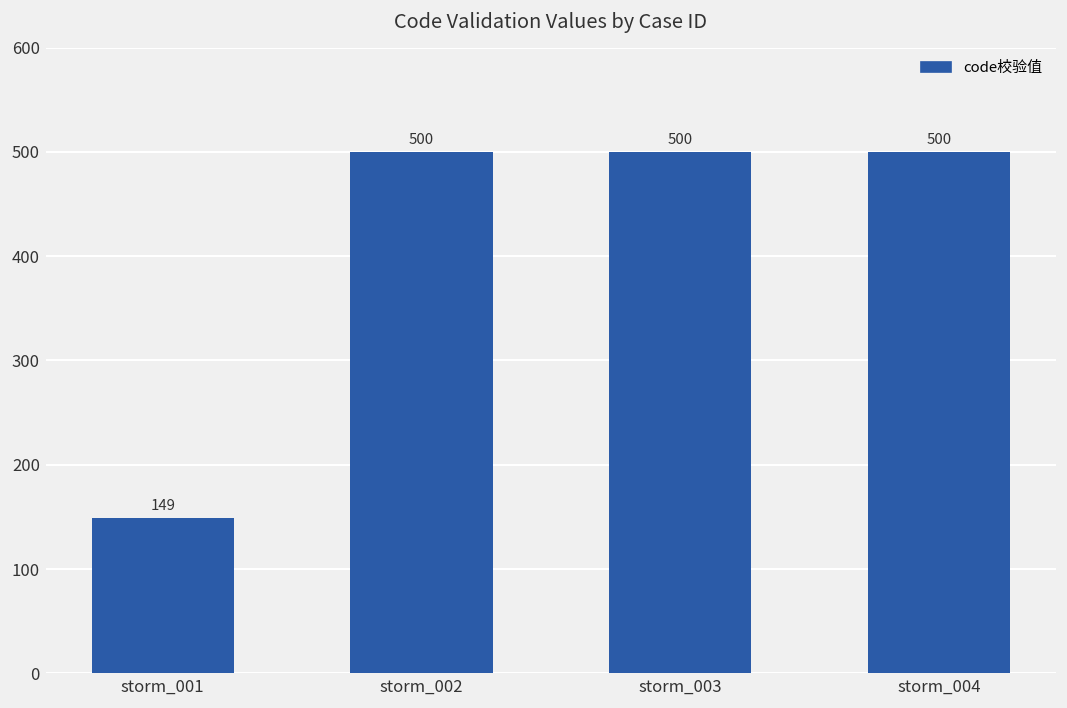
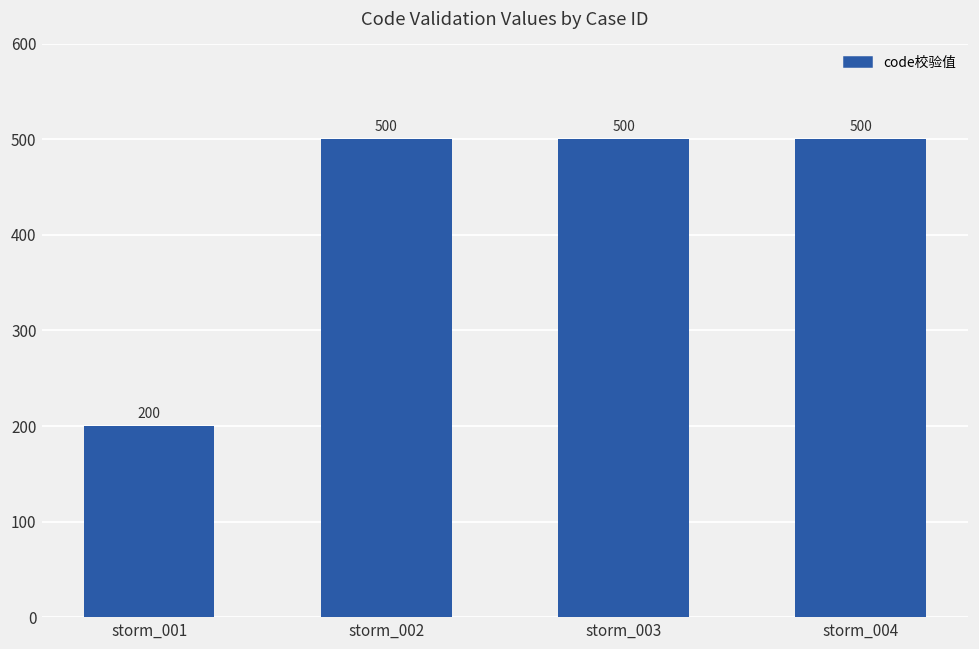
  {
-   "storm_001": 149,
+   "storm_001": 200,
    "storm_002": 500,
    "storm_003": 500,
    "storm_004": 500
  }
